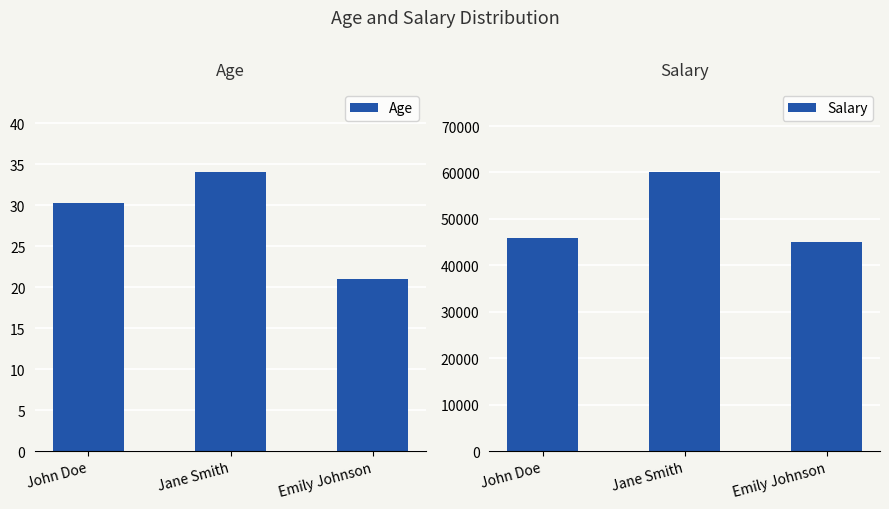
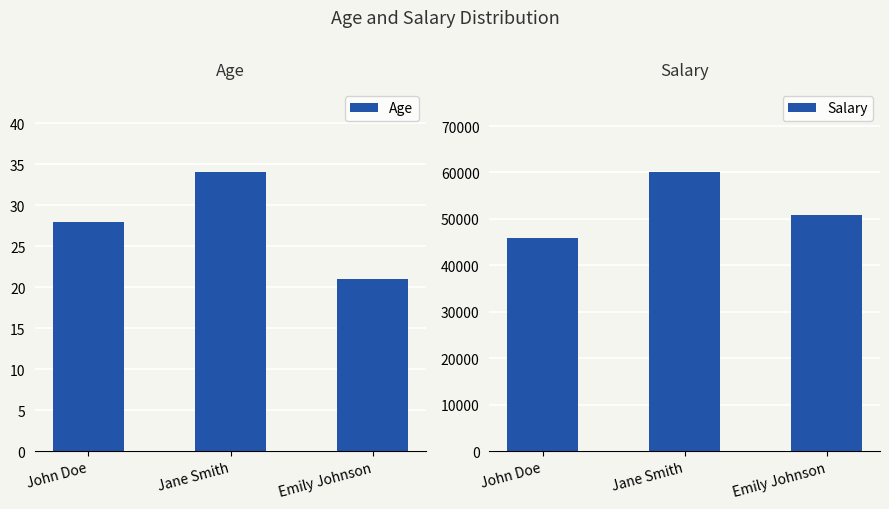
  {
    "Age": {
-     "John Doe": 30,
+     "John Doe": 28,
      "Jane Smith": 34,
      "Emily Johnson": 21
    },
    "Salary": {
      "John Doe": 46000,
      "Jane Smith": 60000,
-     "Emily Johnson": 45000
+     "Emily Johnson": 51000
    }
  }
